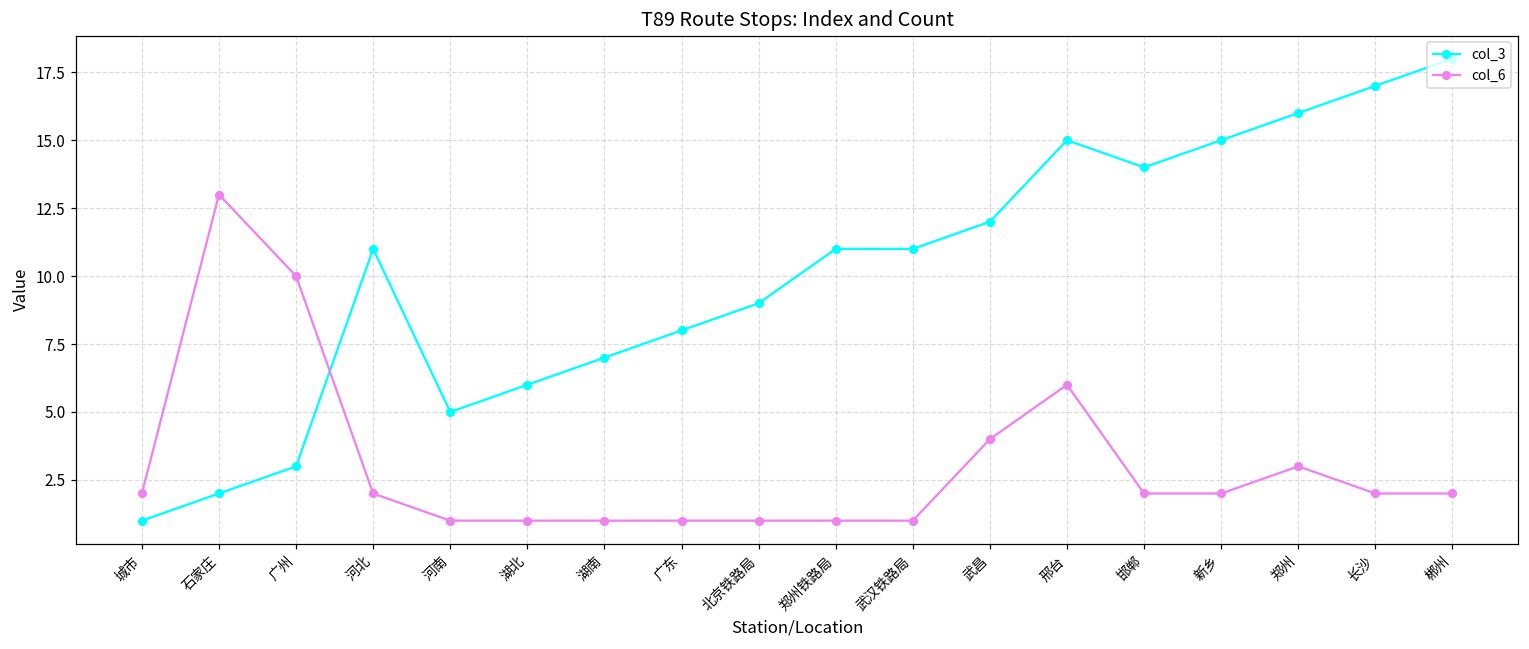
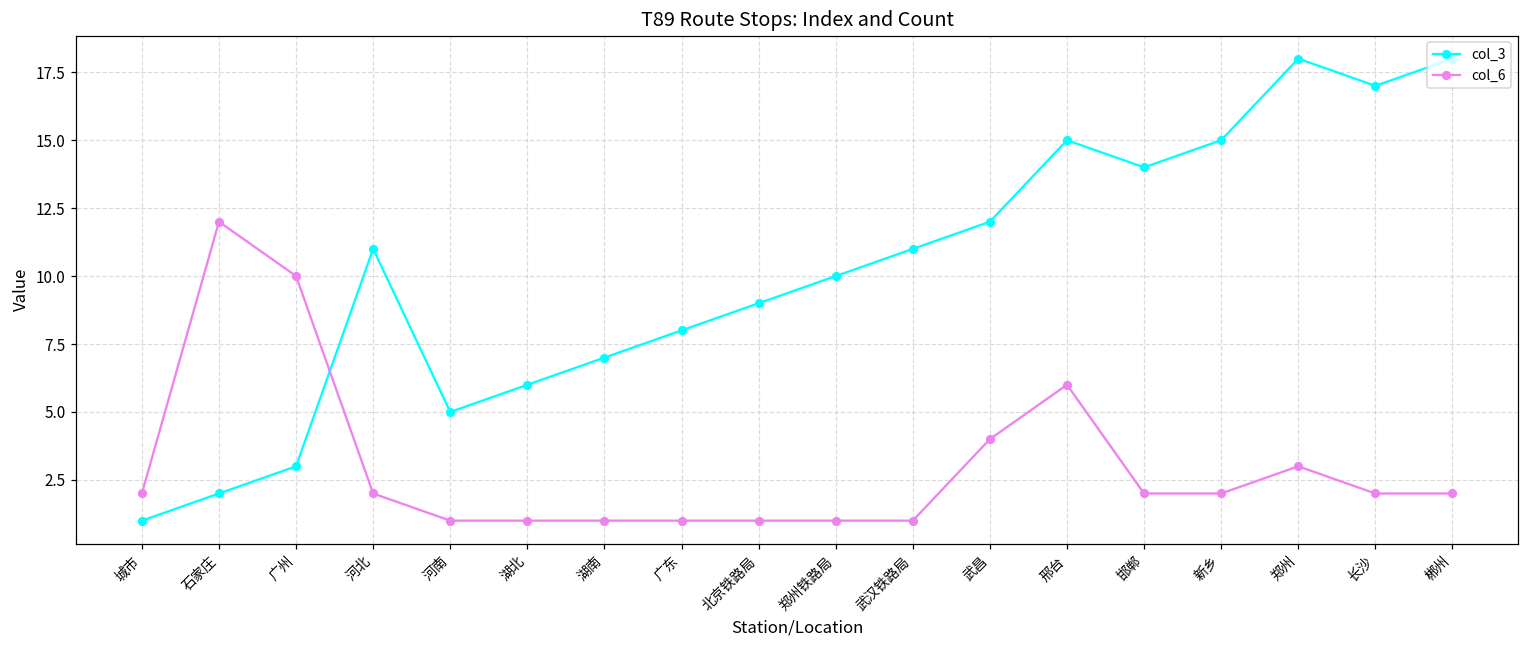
  {
    "col_3": {
      "城市": 1,
      "石家庄": 2,
      "广州": 3,
      "河北": 11,
      "河南": 5,
      "湖北": 6,
      "湖南": 7,
      "广东": 8,
      "北京铁路局": 9,
-     "郑州铁路局": 11,
+     "郑州铁路局": 10,
      "武汉铁路局": 11,
      "武昌": 12,
      "邢台": 15,
      "邯郸": 14,
      "新乡": 15,
-     "郑州": 16,
+     "郑州": 18,
      "长沙": 17
    },
    "col_6": {
      "城市": 2,
-     "石家庄": 13,
+     "石家庄": 12,
      "广州": 10,
      "河北": 2,
      "河南": 1,
      "湖北": 1,
      "湖南": 1,
      "广东": 1,
      "北京铁路局": 1,
      "郑州铁路局": 1,
      "武汉铁路局": 1,
      "武昌": 4,
      "邢台": 6,
      "邯郸": 2,
      "新乡": 2,
      "郑州": 3,
      "长沙": 2,
      "郴州": 2
    }
  }
